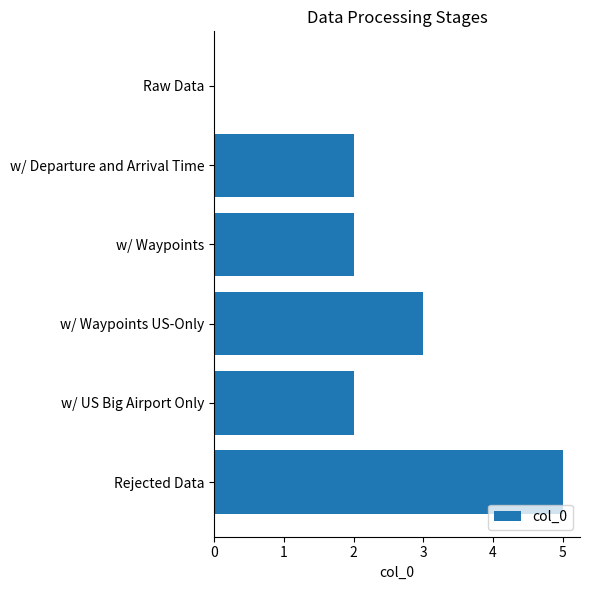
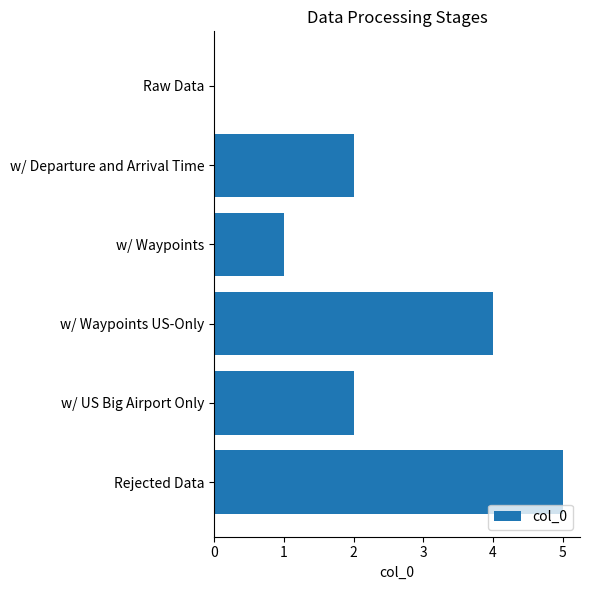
  {
    "Raw Data": 0,
    "w/ Departure and Arrival Time": 2,
-   "w/ Waypoints": 2,
-   "w/ Waypoints US-Only": 3,
+   "w/ Waypoints": 1,
+   "w/ Waypoints US-Only": 4,
    "w/ US Big Airport Only": 2,
    "Rejected Data": 5
  }
